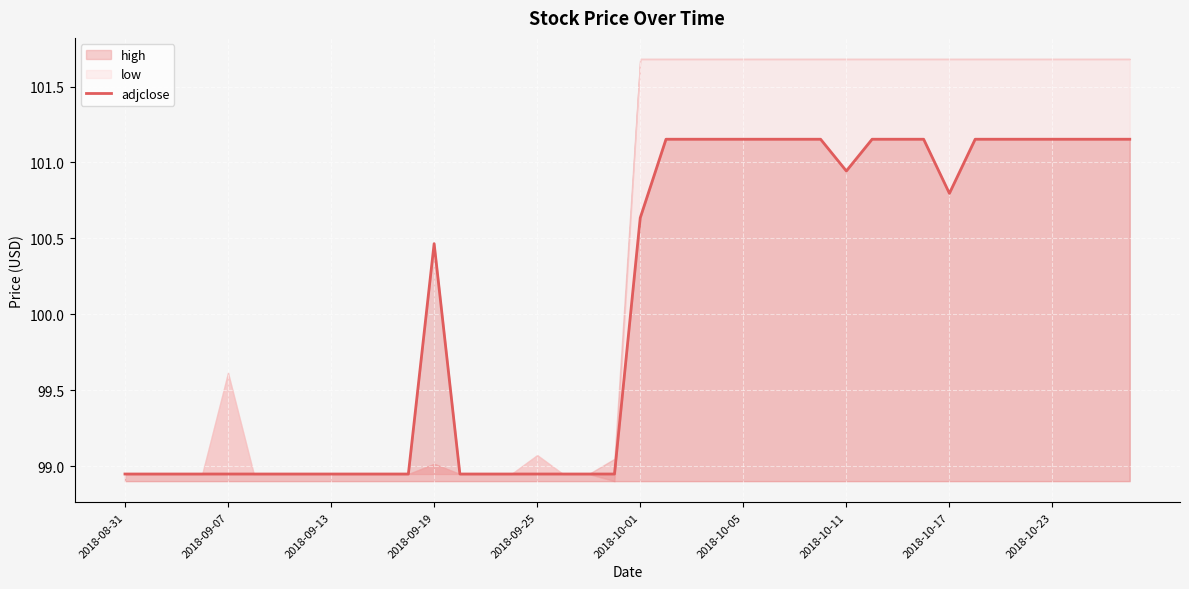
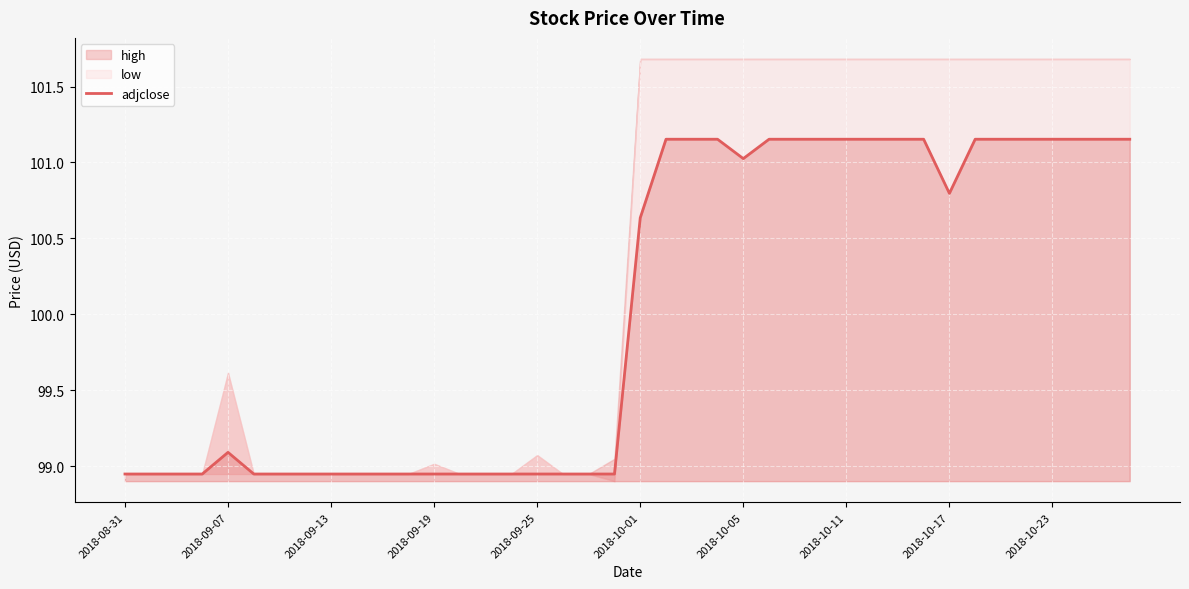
  {
    "adjclose": {
-     "2018-09-07": 98.95,
-     "2018-09-19": 100.47,
+     "2018-09-07": 99.09,
+     "2018-09-19": 98.95,
      "2018-09-25": 98.95,
      "2018-10-01": 100.64,
-     "2018-10-05": 101.15,
-     "2018-10-11": 100.94,
+     "2018-10-05": 101.03,
+     "2018-10-11": 101.15,
      "2018-10-17": 100.80,
      "2018-10-23": 101.15
    }
  }
